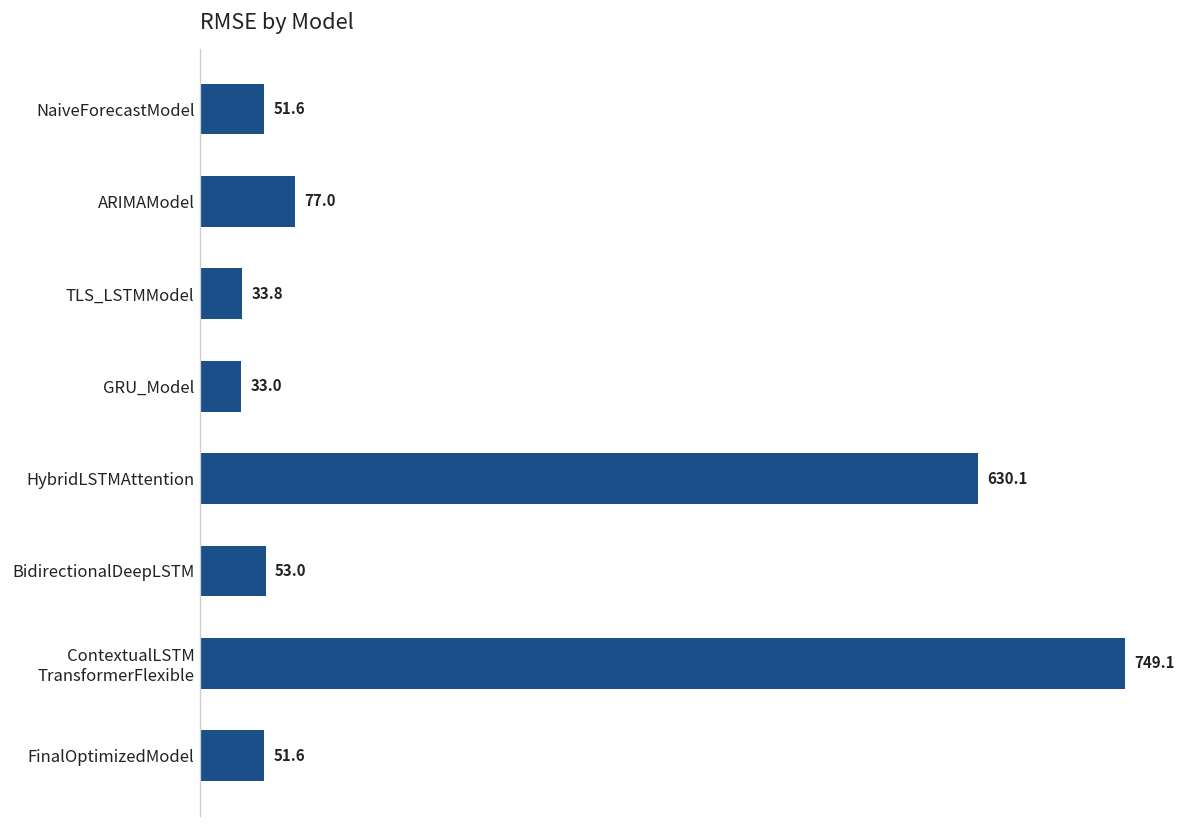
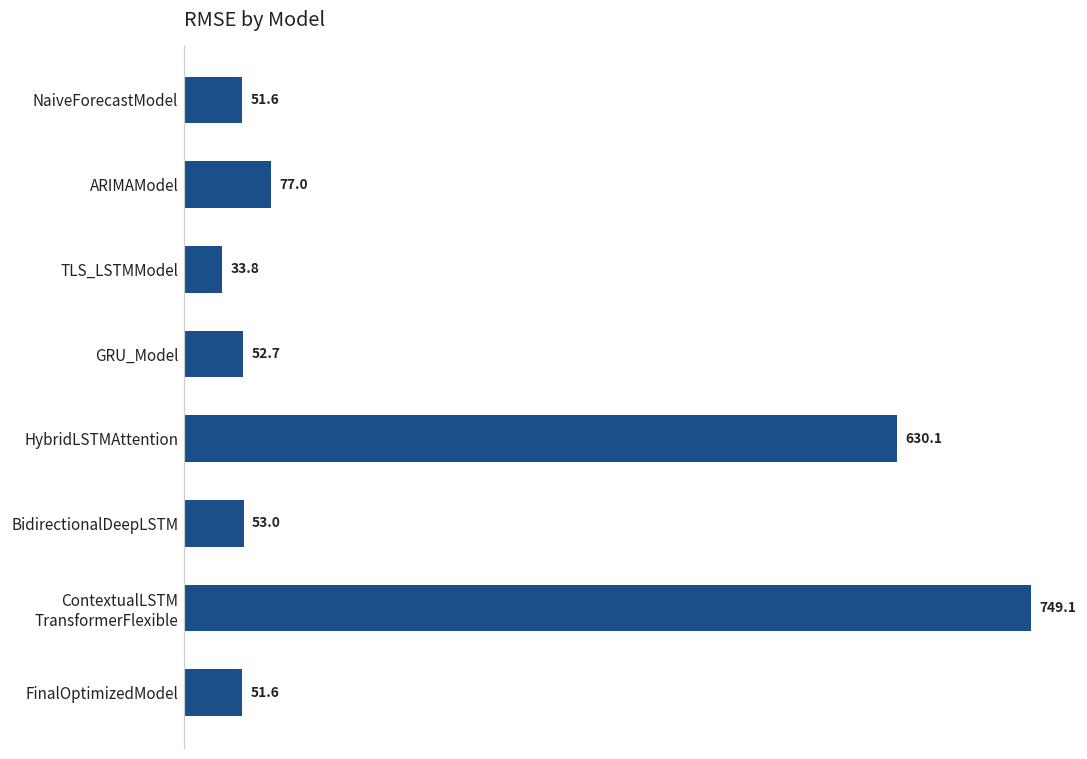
  {
    "NaiveForecastModel": 51.6,
    "ARIMAModel": 77.0,
    "TLS_LSTMModel": 33.8,
-   "GRU_Model": 33.0,
+   "GRU_Model": 52.7,
    "HybridLSTMAttention": 630.1,
    "BidirectionalDeepLSTM": 53.0,
    "ContextualLSTM TransformerFlexible": 749.1,
    "FinalOptimizedModel": 51.6
  }
